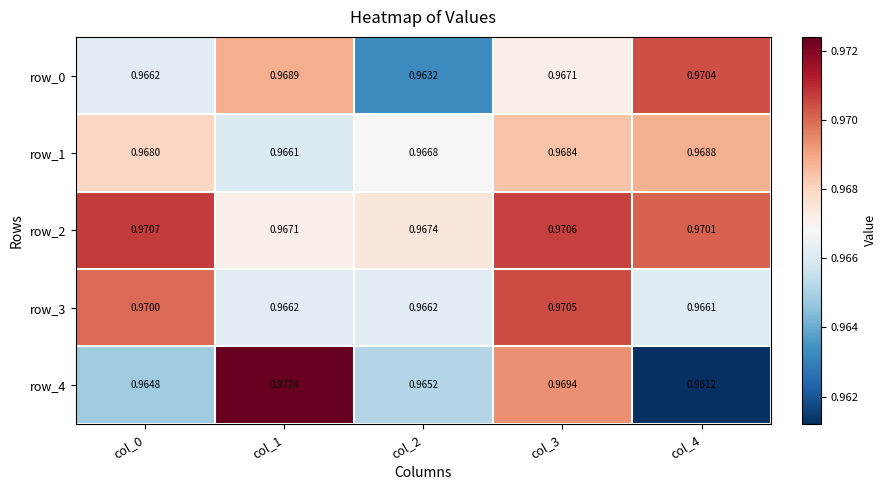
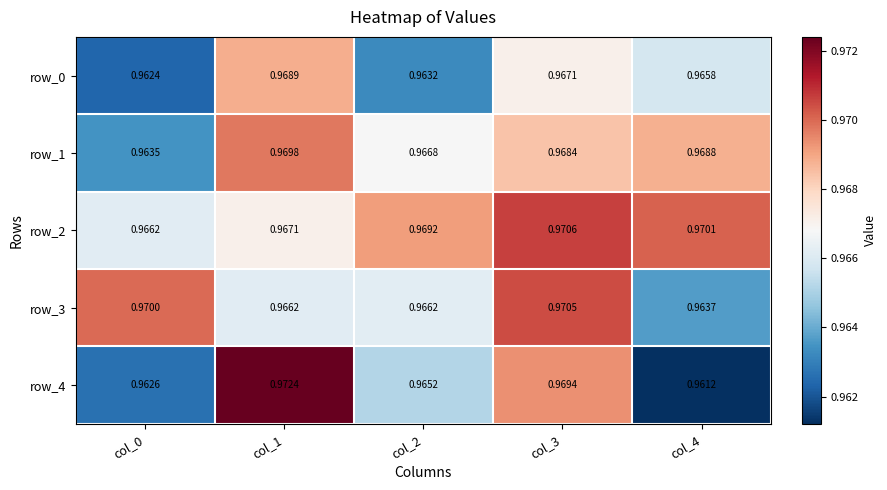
  {
    "row_0": {
-     "col_0": 0.9662,
+     "col_0": 0.9624,
      "col_1": 0.9689,
      "col_2": 0.9632,
      "col_3": 0.9671,
-     "col_4": 0.9704
+     "col_4": 0.9658
    },
    "row_1": {
-     "col_0": 0.9680,
-     "col_1": 0.9661,
+     "col_0": 0.9635,
+     "col_1": 0.9698,
      "col_2": 0.9668,
      "col_3": 0.9684,
      "col_4": 0.9688
    },
    "row_2": {
-     "col_0": 0.9707,
+     "col_0": 0.9662,
      "col_1": 0.9671,
-     "col_2": 0.9674,
+     "col_2": 0.9692,
      "col_3": 0.9706,
      "col_4": 0.9701
    },
    "row_3": {
      "col_0": 0.9700,
      "col_1": 0.9662,
      "col_2": 0.9662,
      "col_3": 0.9705,
-     "col_4": 0.9661
+     "col_4": 0.9637
    },
    "row_4": {
-     "col_0": 0.9648,
+     "col_0": 0.9626,
      "col_1": 0.9724,
      "col_2": 0.9652,
      "col_3": 0.9694,
      "col_4": 0.9612
    }
  }
